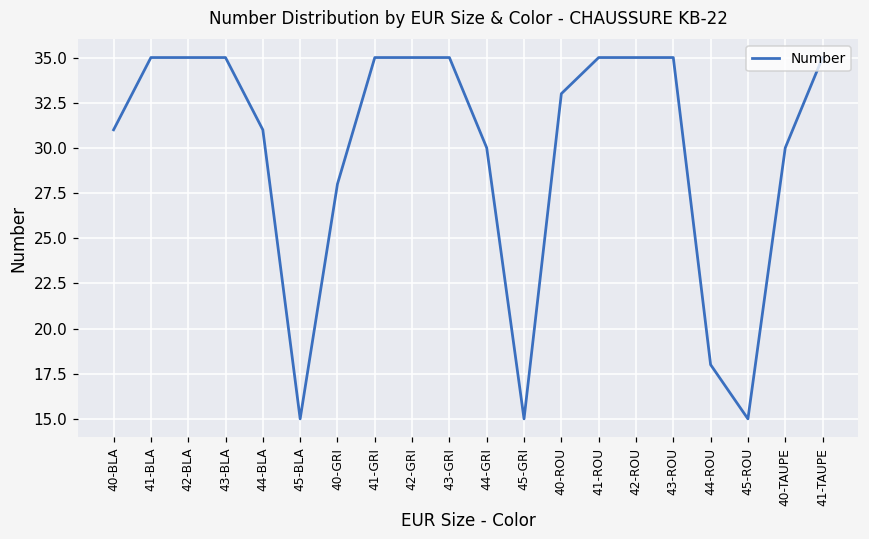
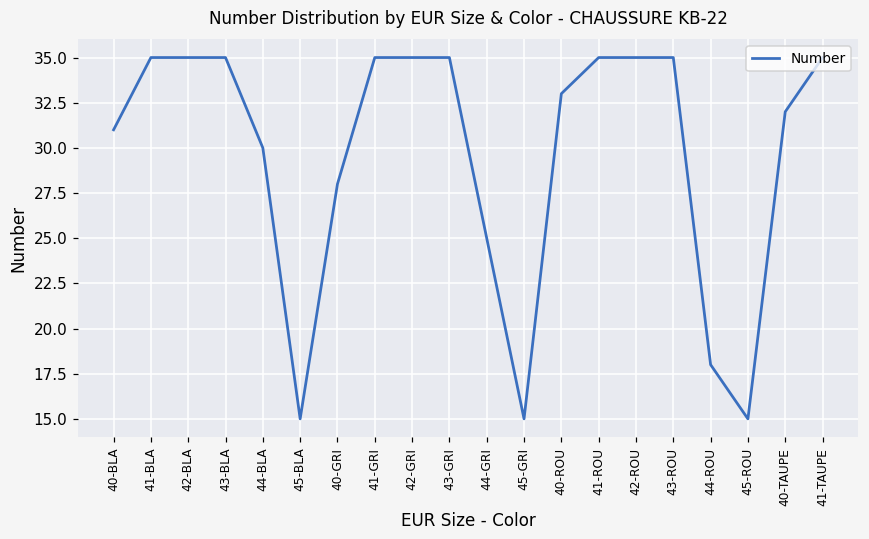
  {
    "40-BLA": 31,
    "41-BLA": 35,
    "42-BLA": 35,
    "43-BLA": 35,
-   "44-BLA": 31,
+   "44-BLA": 30,
    "45-BLA": 15,
    "40-GRI": 28,
    "41-GRI": 35,
    "42-GRI": 35,
    "43-GRI": 35,
-   "44-GRI": 30,
+   "44-GRI": 25,
    "45-GRI": 15,
    "40-ROU": 33,
    "41-ROU": 35,
    "42-ROU": 35,
    "43-ROU": 35,
    "44-ROU": 18,
    "45-ROU": 15,
-   "40-TAUPE": 30
+   "40-TAUPE": 32
  }
